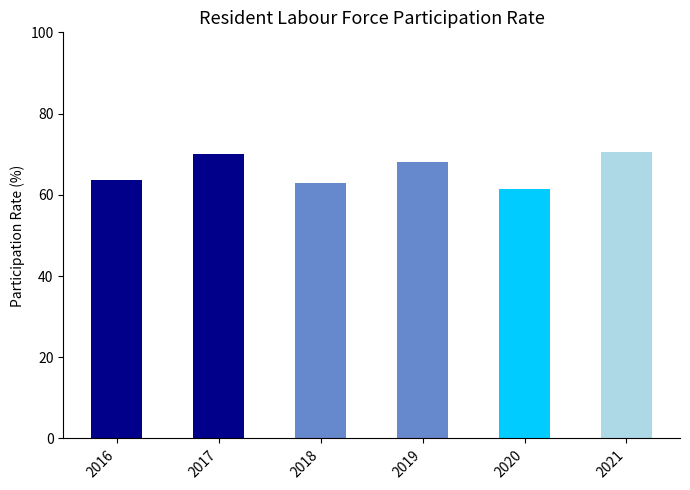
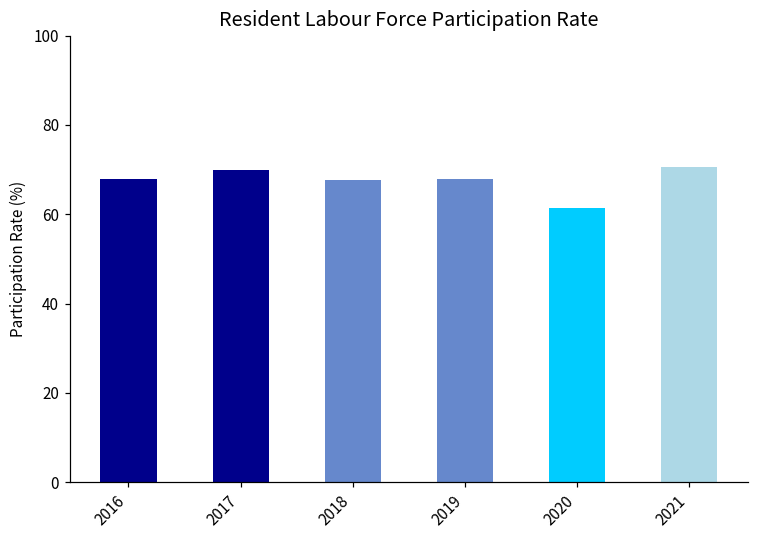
  {
-   "2016": 64,
+   "2016": 68,
    "2017": 70,
-   "2018": 63,
+   "2018": 68,
    "2019": 68,
    "2020": 61,
    "2021": 71
  }
